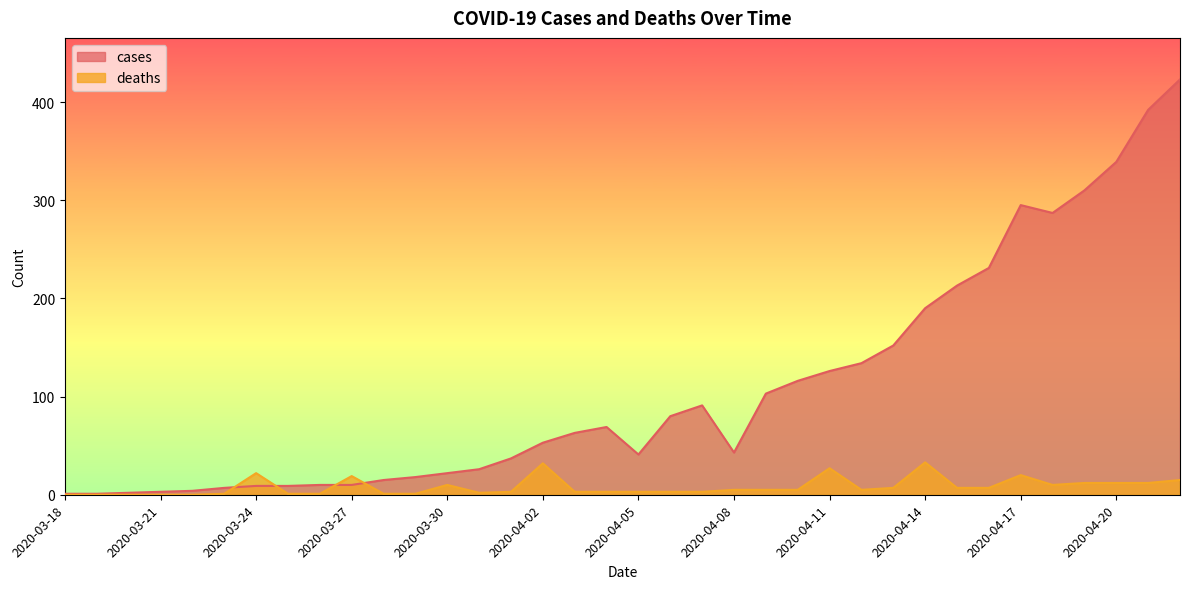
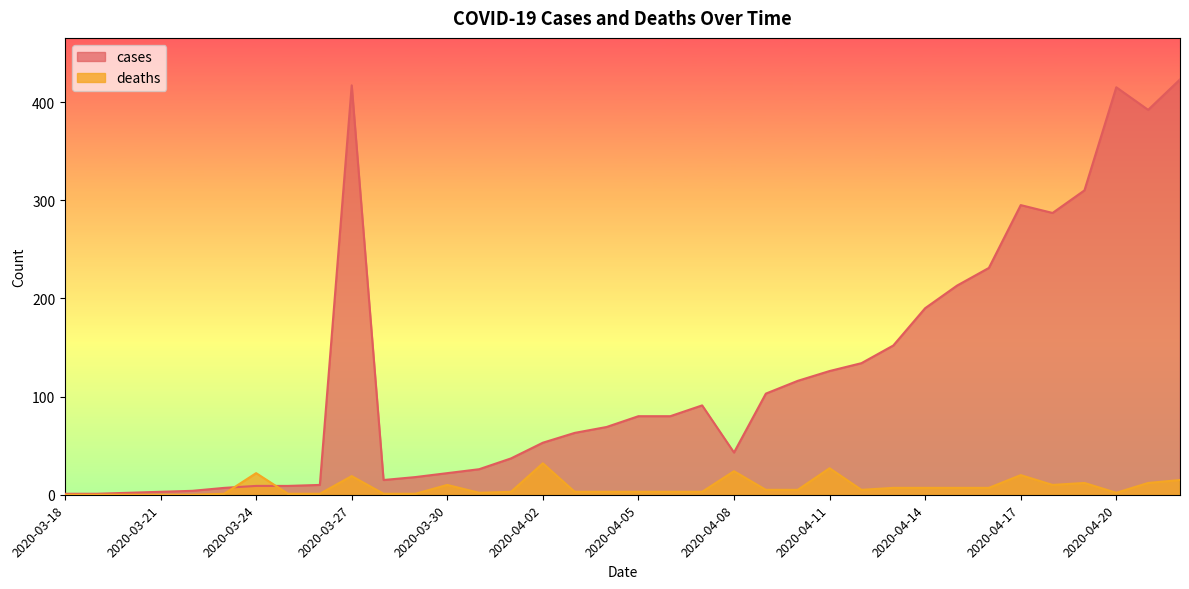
  {
    "cases": {
      "2020-03-21": 0,
      "2020-03-24": 10,
-     "2020-03-27": 10,
+     "2020-03-27": 420,
      "2020-03-30": 20,
      "2020-04-02": 50,
-     "2020-04-05": 40,
+     "2020-04-05": 80,
      "2020-04-08": 40,
      "2020-04-11": 130,
      "2020-04-14": 190,
      "2020-04-17": 300,
-     "2020-04-20": 340
+     "2020-04-20": 420
    },
    "deaths": {
      "2020-03-21": 0,
      "2020-03-24": 20,
      "2020-03-27": 20,
      "2020-03-30": 10,
      "2020-04-02": 30,
      "2020-04-05": 0,
-     "2020-04-08": 10,
+     "2020-04-08": 20,
      "2020-04-11": 30,
-     "2020-04-14": 30,
+     "2020-04-14": 10,
      "2020-04-17": 20,
-     "2020-04-20": 10
+     "2020-04-20": 0
    }
  }
